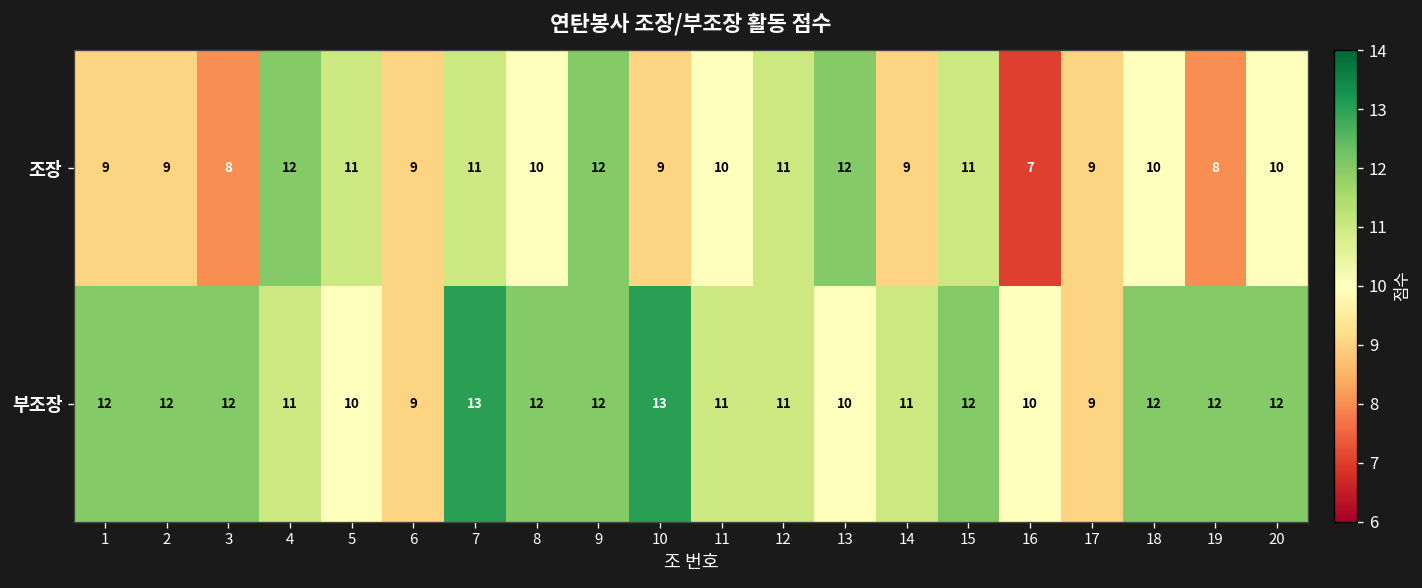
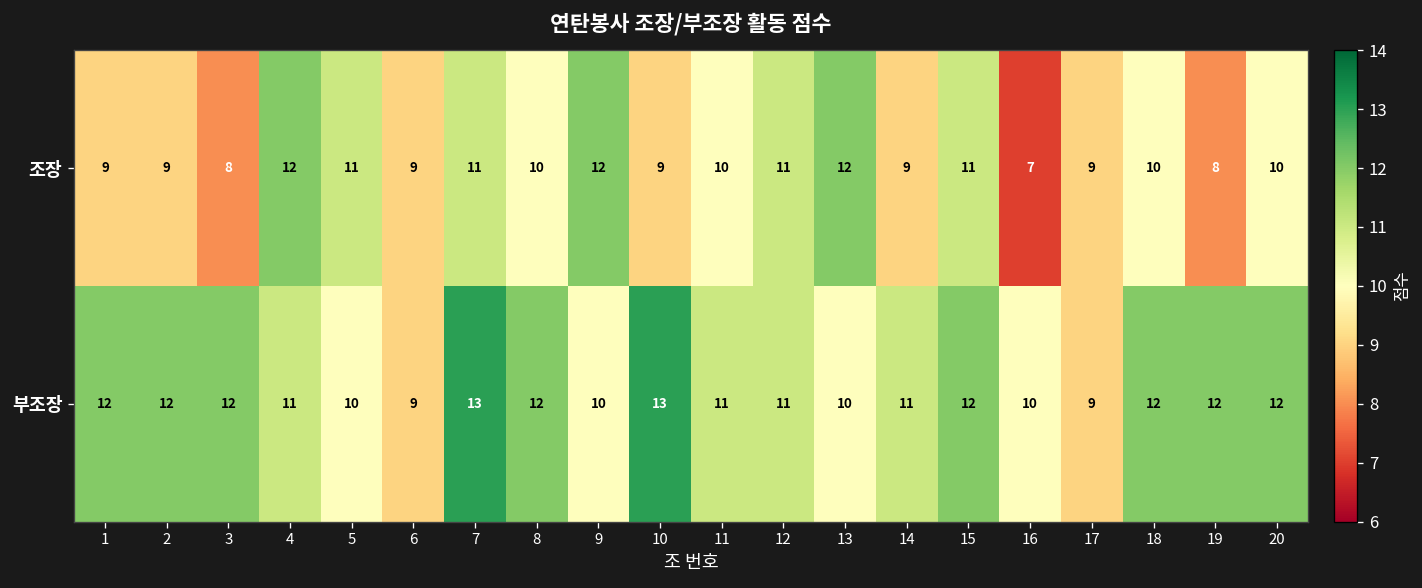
  {
    "조장": {
      "1": 9,
      "2": 9,
      "3": 8,
      "4": 12,
      "5": 11,
      "6": 9,
      "7": 11,
      "8": 10,
      "9": 12,
      "10": 9,
      "11": 10,
      "12": 11,
      "13": 12,
      "14": 9,
      "15": 11,
      "16": 7,
      "17": 9,
      "18": 10,
      "19": 8,
      "20": 10
    },
    "부조장": {
      "1": 12,
      "2": 12,
      "3": 12,
      "4": 11,
      "5": 10,
      "6": 9,
      "7": 13,
      "8": 12,
-     "9": 12,
+     "9": 10,
      "10": 13,
      "11": 11,
      "12": 11,
      "13": 10,
      "14": 11,
      "15": 12,
      "16": 10,
      "17": 9,
      "18": 12,
      "19": 12,
      "20": 12
    }
  }
